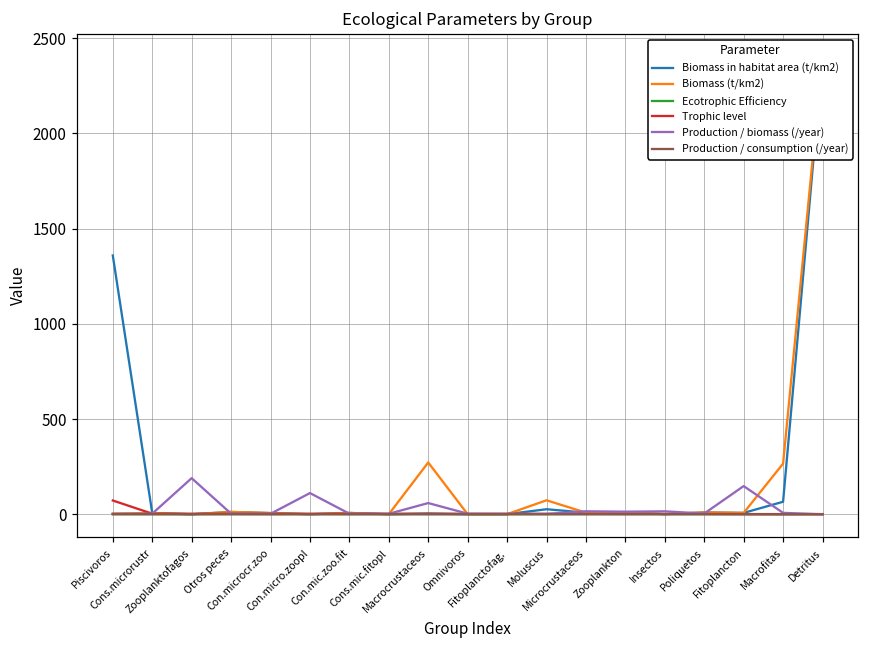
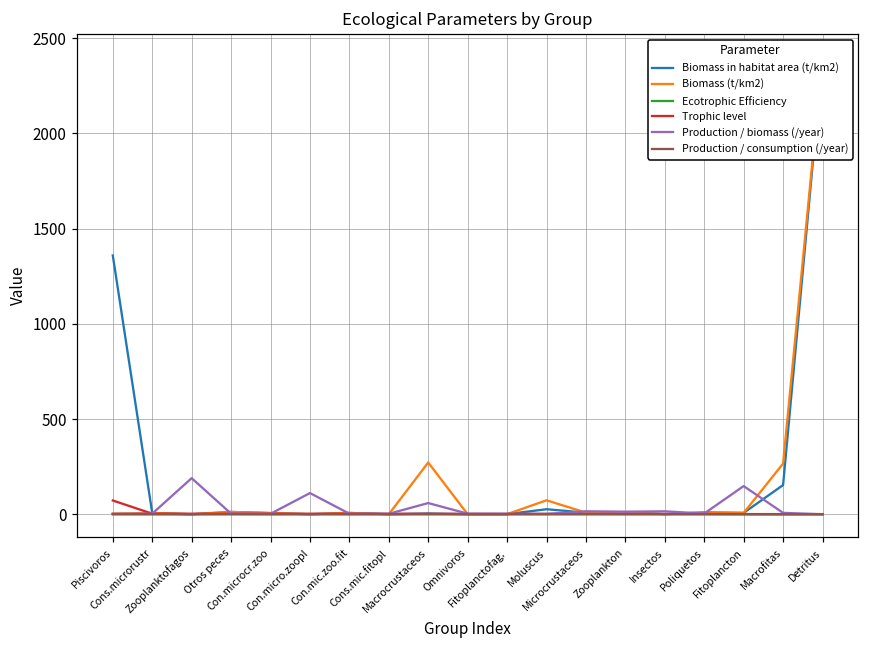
  {
    "Biomass in habitat area (t/km2)": {
      "Piscivoros": 1360,
      "Moluscus": 30,
-     "Macrofitas": 70
+     "Macrofitas": 150
    },
    "Biomass (t/km2)": {
      "Macrocrustaceos": 270,
      "Moluscus": 70,
      "Macrofitas": 270
    },
    "Trophic level": {
      "Piscivoros": 70
    },
    "Production / biomass (/year)": {
      "Zooplanktofagos": 190,
      "Con.micro.zoopl": 110,
      "Macrocrustaceos": 60,
      "Fitoplancton": 150
    }
  }
